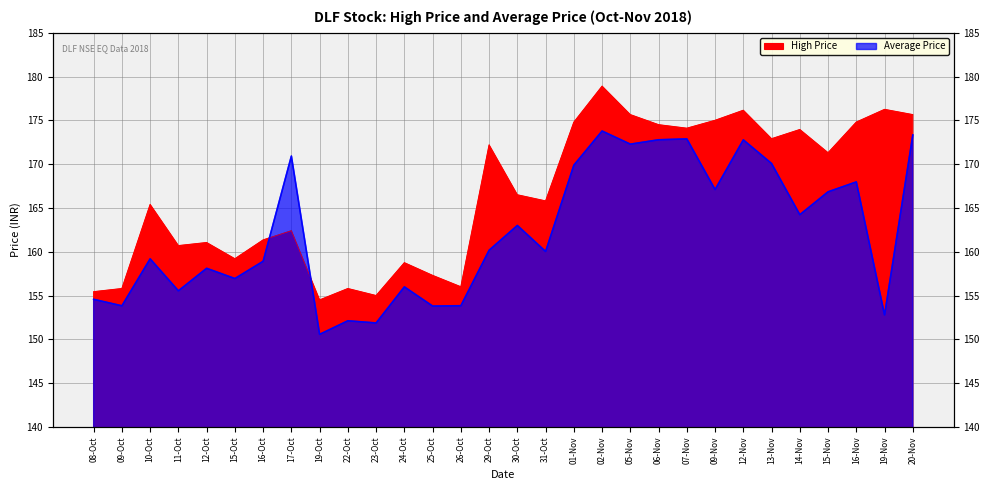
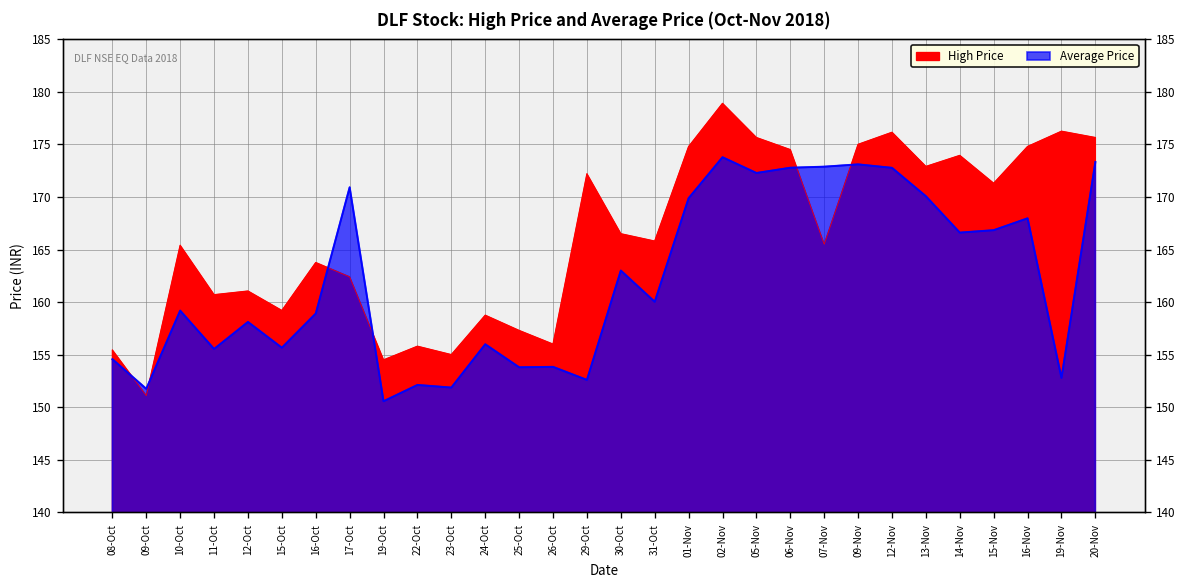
  {
    "High Price": {
      "08-Oct": 155,
-     "09-Oct": 156,
+     "09-Oct": 151,
      "10-Oct": 165,
      "11-Oct": 161,
      "12-Oct": 161,
      "15-Oct": 159,
-     "16-Oct": 161,
+     "16-Oct": 164,
      "17-Oct": 162,
      "19-Oct": 155,
      "22-Oct": 156,
      "23-Oct": 155,
      "24-Oct": 159,
      "25-Oct": 157,
      "26-Oct": 156,
      "29-Oct": 172,
      "30-Oct": 167,
      "31-Oct": 166,
      "01-Nov": 175,
      "02-Nov": 179,
      "05-Nov": 176,
      "06-Nov": 175,
-     "07-Nov": 174,
+     "07-Nov": 166,
      "09-Nov": 175,
      "12-Nov": 176,
      "13-Nov": 173,
      "14-Nov": 174,
      "15-Nov": 171,
      "16-Nov": 175,
      "19-Nov": 176,
      "20-Nov": 176
    },
    "Average Price": {
      "08-Oct": 155,
-     "09-Oct": 154,
+     "09-Oct": 152,
      "10-Oct": 159,
      "11-Oct": 156,
      "12-Oct": 158,
-     "15-Oct": 157,
+     "15-Oct": 156,
      "16-Oct": 159,
      "17-Oct": 171,
      "19-Oct": 151,
      "22-Oct": 152,
      "23-Oct": 152,
      "24-Oct": 156,
      "25-Oct": 154,
      "26-Oct": 154,
-     "29-Oct": 160,
+     "29-Oct": 153,
      "30-Oct": 163,
      "31-Oct": 160,
      "01-Nov": 170,
      "02-Nov": 174,
      "05-Nov": 172,
      "06-Nov": 173,
      "07-Nov": 173,
-     "09-Nov": 167,
+     "09-Nov": 173,
      "12-Nov": 173,
      "13-Nov": 170,
-     "14-Nov": 164,
+     "14-Nov": 167,
      "15-Nov": 167,
      "16-Nov": 168,
      "19-Nov": 153,
      "20-Nov": 173
    }
  }
